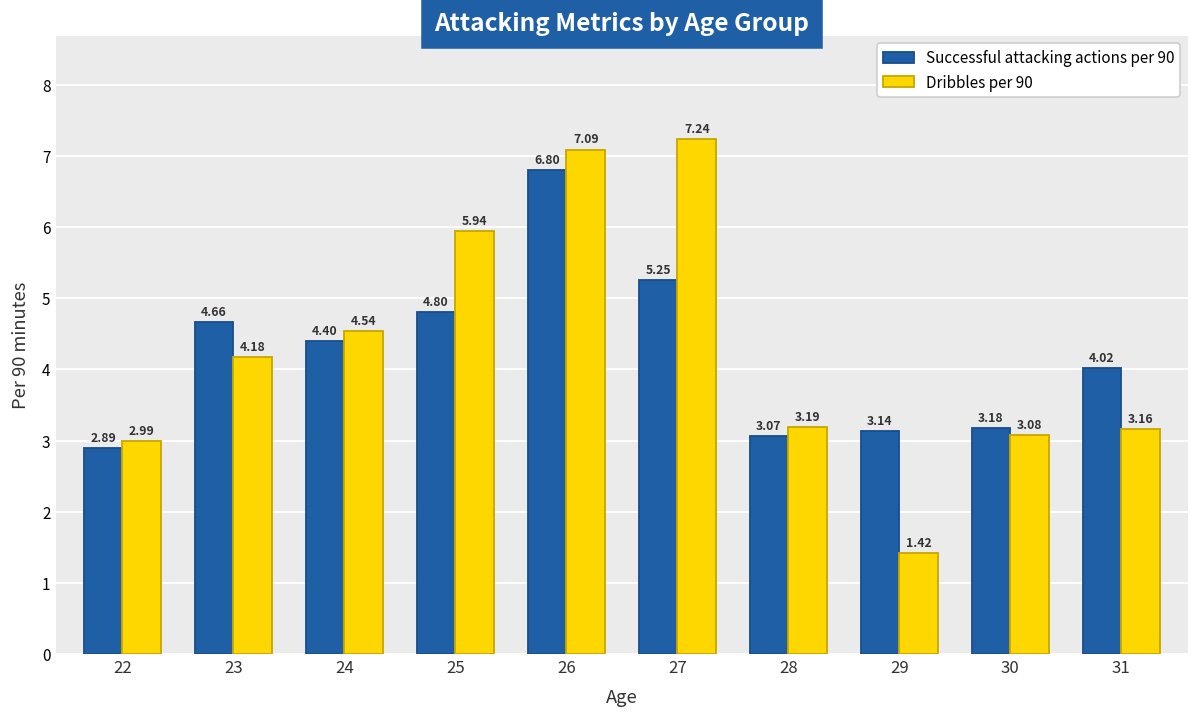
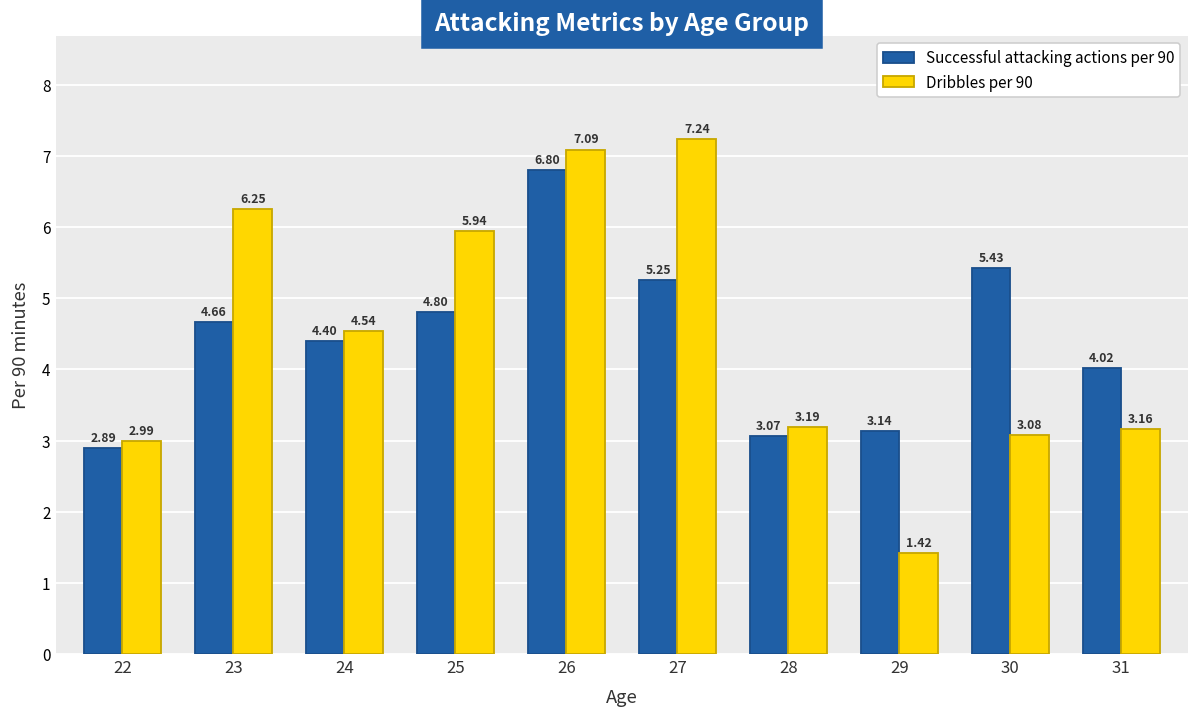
  {
    "Successful attacking actions per 90": {
      "22": 2.89,
      "23": 4.66,
      "24": 4.40,
      "25": 4.80,
      "26": 6.80,
      "27": 5.25,
      "28": 3.07,
      "29": 3.14,
-     "30": 3.18,
+     "30": 5.43,
      "31": 4.02
    },
    "Dribbles per 90": {
      "22": 2.99,
-     "23": 4.18,
+     "23": 6.25,
      "24": 4.54,
      "25": 5.94,
      "26": 7.09,
      "27": 7.24,
      "28": 3.19,
      "29": 1.42,
      "30": 3.08,
      "31": 3.16
    }
  }
